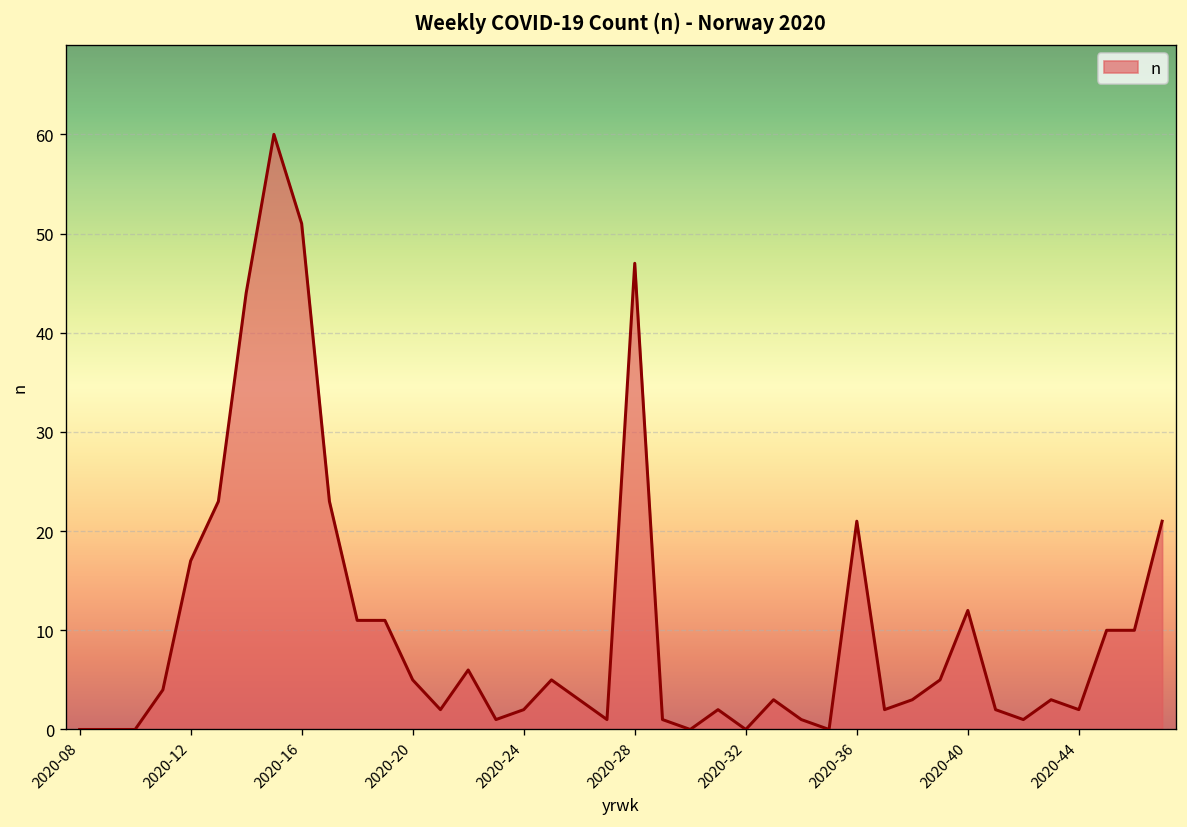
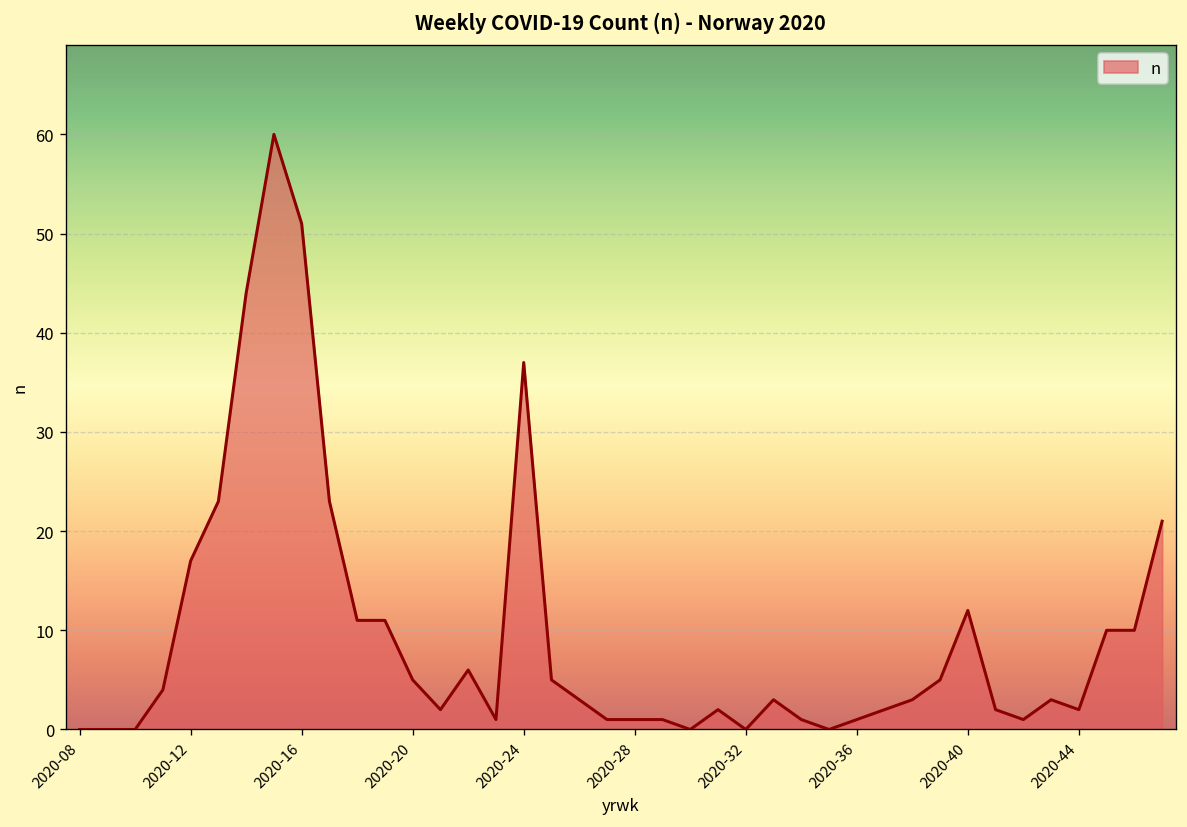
  {
    "2020-08": 0,
    "2020-12": 17,
    "2020-16": 51,
    "2020-20": 5,
-   "2020-24": 2,
-   "2020-28": 47,
+   "2020-24": 37,
+   "2020-28": 1,
    "2020-32": 0,
-   "2020-36": 21,
+   "2020-36": 1,
    "2020-40": 12,
    "2020-44": 2
  }
